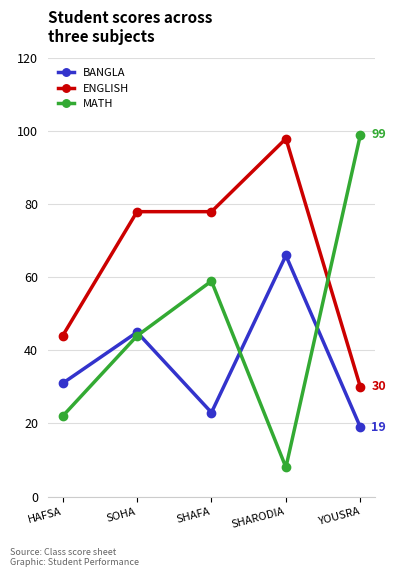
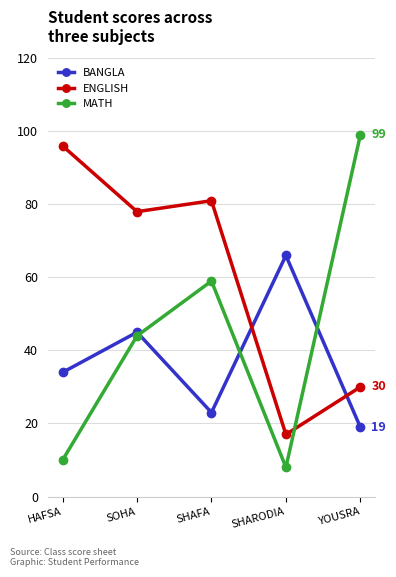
  {
    "BANGLA": {
-     "HAFSA": 31,
+     "HAFSA": 34,
      "SOHA": 45,
      "SHAFA": 23,
      "SHARODIA": 66
    },
    "ENGLISH": {
-     "HAFSA": 44,
+     "HAFSA": 96,
      "SOHA": 78,
-     "SHAFA": 78,
-     "SHARODIA": 98
+     "SHAFA": 81,
+     "SHARODIA": 17
    },
    "MATH": {
-     "HAFSA": 22,
+     "HAFSA": 10,
      "SOHA": 44,
      "SHAFA": 59,
      "SHARODIA": 8
    }
  }
